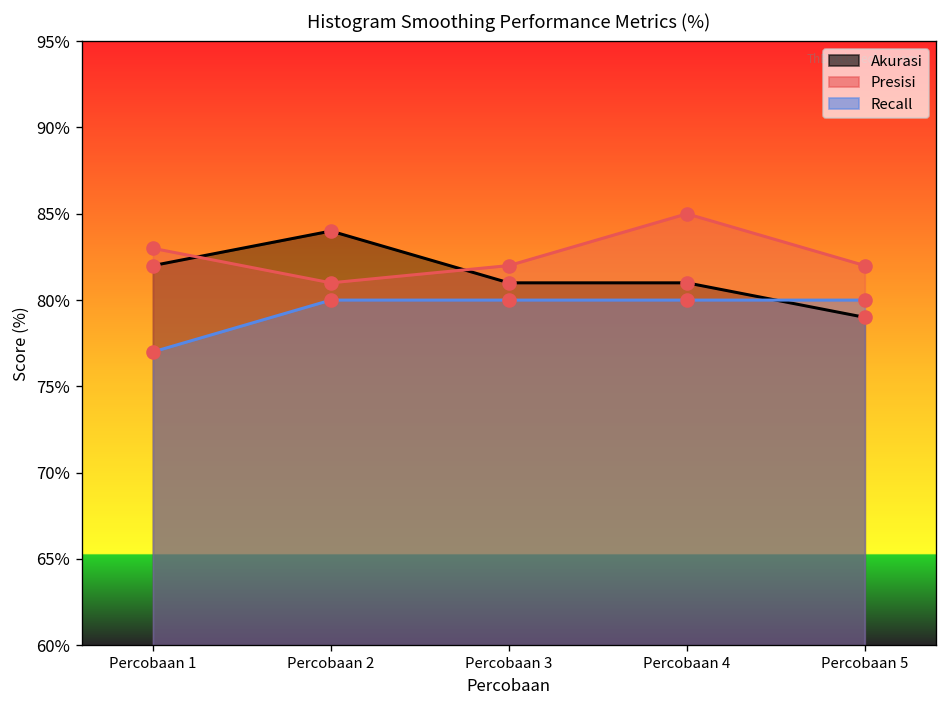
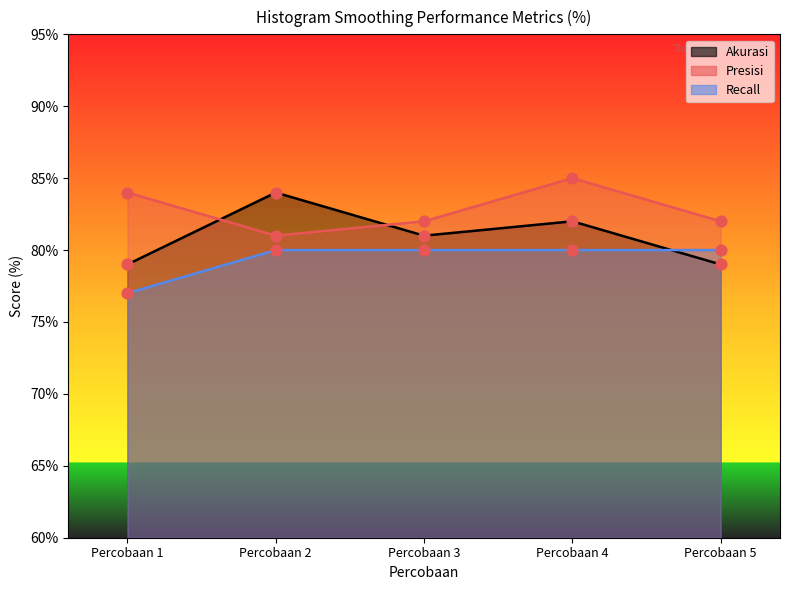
  {
    "Akurasi": {
-     "Percobaan 1": "82%",
+     "Percobaan 1": "79%",
      "Percobaan 2": "84%",
      "Percobaan 3": "81%",
-     "Percobaan 4": "81%",
+     "Percobaan 4": "82%",
      "Percobaan 5": "79%"
    },
    "Presisi": {
-     "Percobaan 1": "83%",
+     "Percobaan 1": "84%",
      "Percobaan 2": "81%",
      "Percobaan 3": "82%",
      "Percobaan 4": "85%",
      "Percobaan 5": "82%"
    },
    "Recall": {
      "Percobaan 1": "77%",
      "Percobaan 2": "80%",
      "Percobaan 3": "80%",
      "Percobaan 4": "80%",
      "Percobaan 5": "80%"
    }
  }
